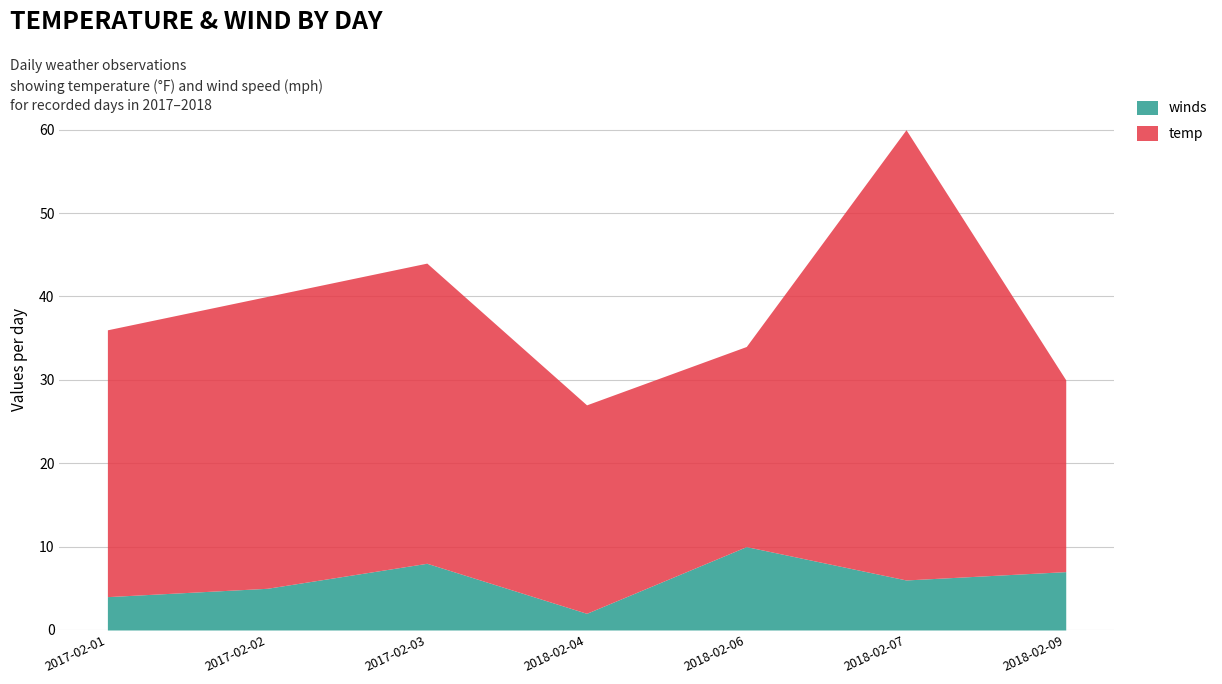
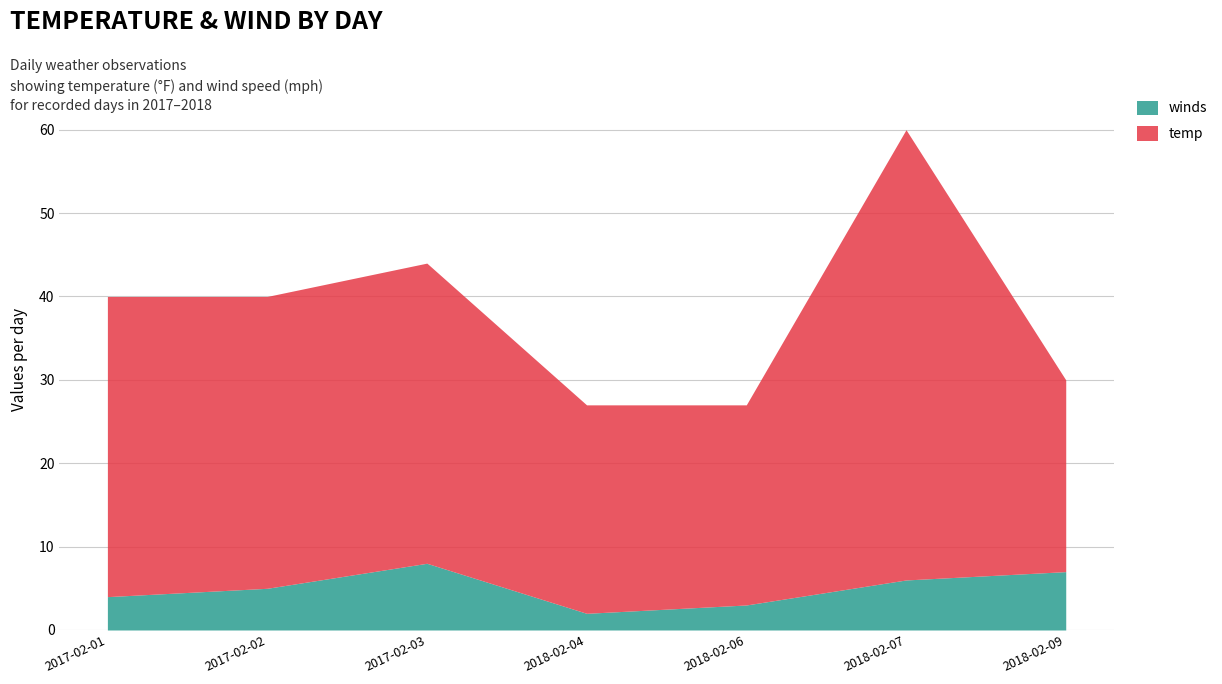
  {
    "winds": {
      "2017-02-01": 4,
      "2017-02-02": 5,
      "2017-02-03": 8,
      "2018-02-04": 2,
-     "2018-02-06": 10,
+     "2018-02-06": 3,
      "2018-02-07": 6,
      "2018-02-09": 7
    },
    "temp": {
-     "2017-02-01": 32,
+     "2017-02-01": 36,
      "2017-02-02": 35,
      "2017-02-03": 36,
      "2018-02-04": 25,
      "2018-02-06": 24,
      "2018-02-07": 54,
      "2018-02-09": 23
    }
  }
